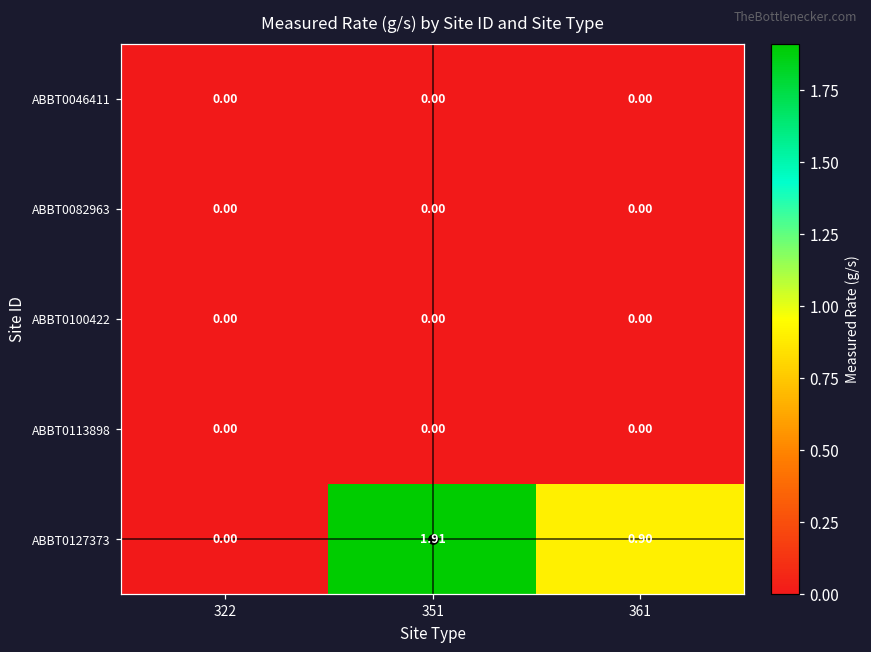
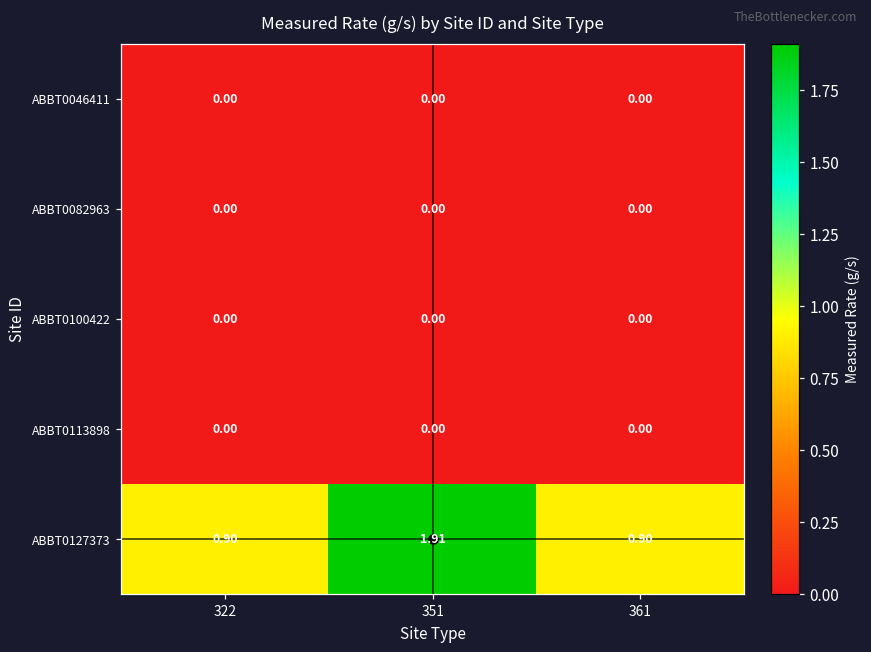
  {
    "ABBT0046411": {
      "322": 0.00,
      "351": 0.00,
      "361": 0.00
    },
    "ABBT0082963": {
      "322": 0.00,
      "351": 0.00,
      "361": 0.00
    },
    "ABBT0100422": {
      "322": 0.00,
      "351": 0.00,
      "361": 0.00
    },
    "ABBT0113898": {
      "322": 0.00,
      "351": 0.00,
      "361": 0.00
    },
    "ABBT0127373": {
-     "322": 0.00,
+     "322": 0.90,
      "361": 0.90
    }
  }
